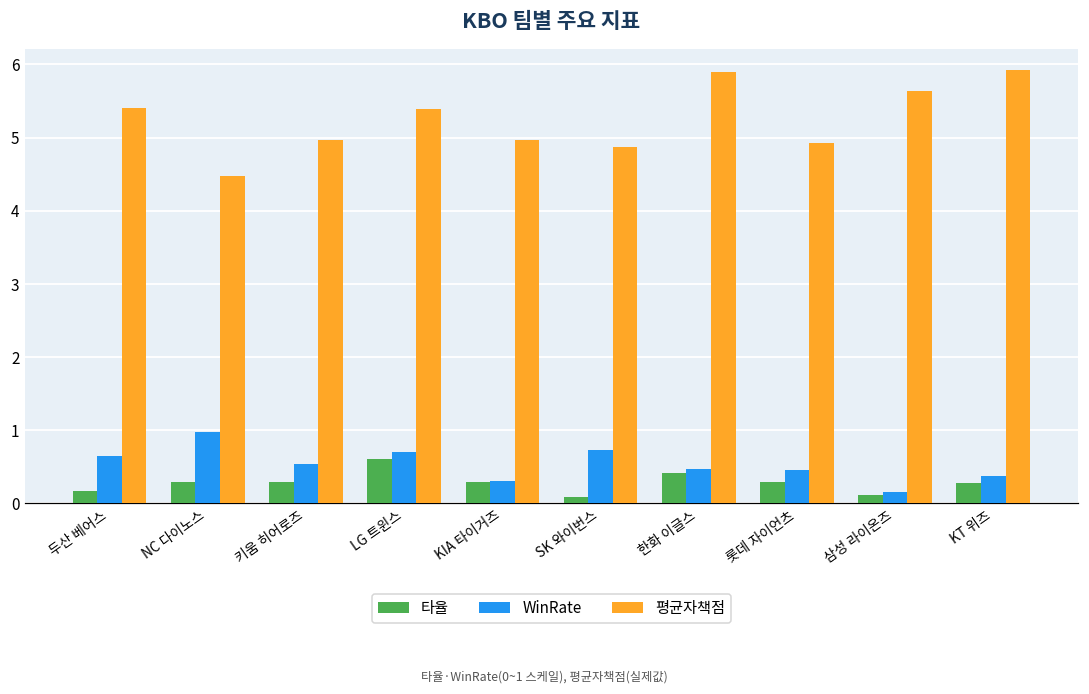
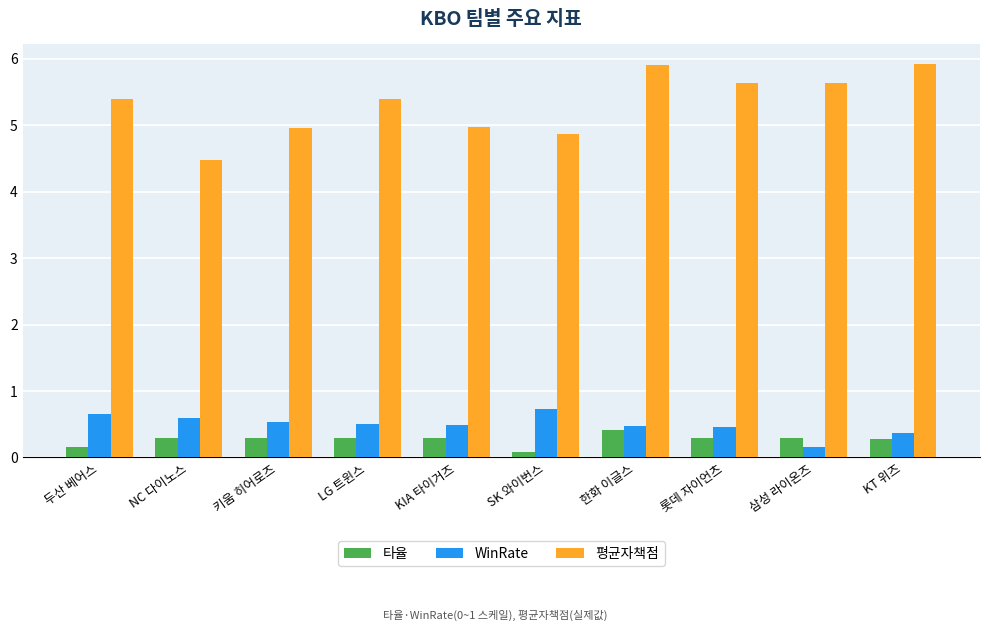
  {
    "타율": {
      "두산 베어스": 0.2,
      "NC 다이노스": 0.3,
      "키움 히어로즈": 0.3,
-     "LG 트윈스": 0.6,
+     "LG 트윈스": 0.3,
      "KIA 타이거즈": 0.3,
      "SK 와이번스": 0.1,
      "한화 이글스": 0.4,
      "롯데 자이언츠": 0.3,
-     "삼성 라이온즈": 0.1,
+     "삼성 라이온즈": 0.3,
      "KT 위즈": 0.3
    },
    "WinRate": {
      "두산 베어스": 0.7,
-     "NC 다이노스": 1.0,
+     "NC 다이노스": 0.6,
      "키움 히어로즈": 0.5,
-     "LG 트윈스": 0.7,
-     "KIA 타이거즈": 0.3,
+     "LG 트윈스": 0.5,
+     "KIA 타이거즈": 0.5,
      "SK 와이번스": 0.7,
      "한화 이글스": 0.5,
      "롯데 자이언츠": 0.5,
      "삼성 라이온즈": 0.2,
      "KT 위즈": 0.4
    },
    "평균자책점": {
      "두산 베어스": 5.4,
      "NC 다이노스": 4.5,
      "키움 히어로즈": 5.0,
      "LG 트윈스": 5.4,
      "KIA 타이거즈": 5.0,
      "SK 와이번스": 4.9,
      "한화 이글스": 5.9,
-     "롯데 자이언츠": 4.9,
+     "롯데 자이언츠": 5.6,
      "삼성 라이온즈": 5.6,
      "KT 위즈": 5.9
    }
  }
